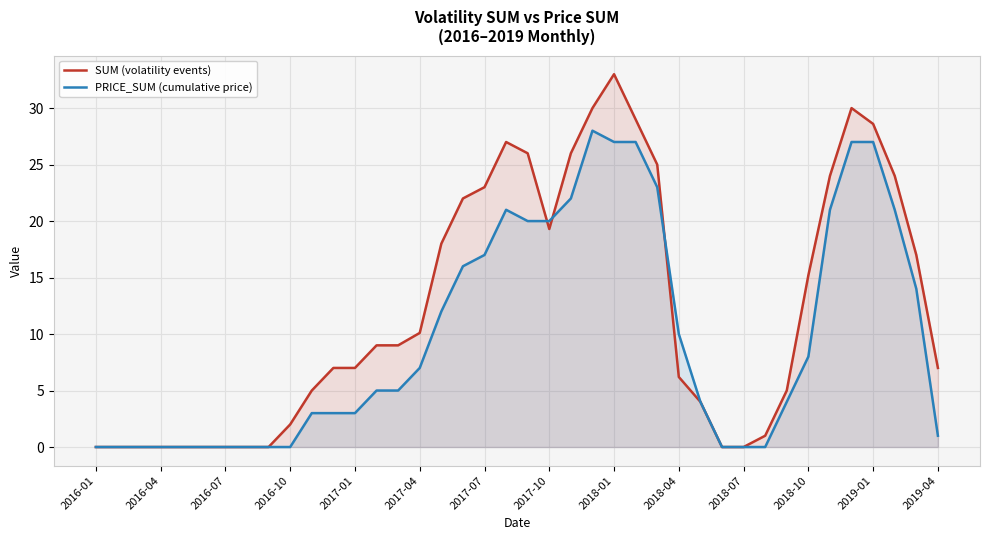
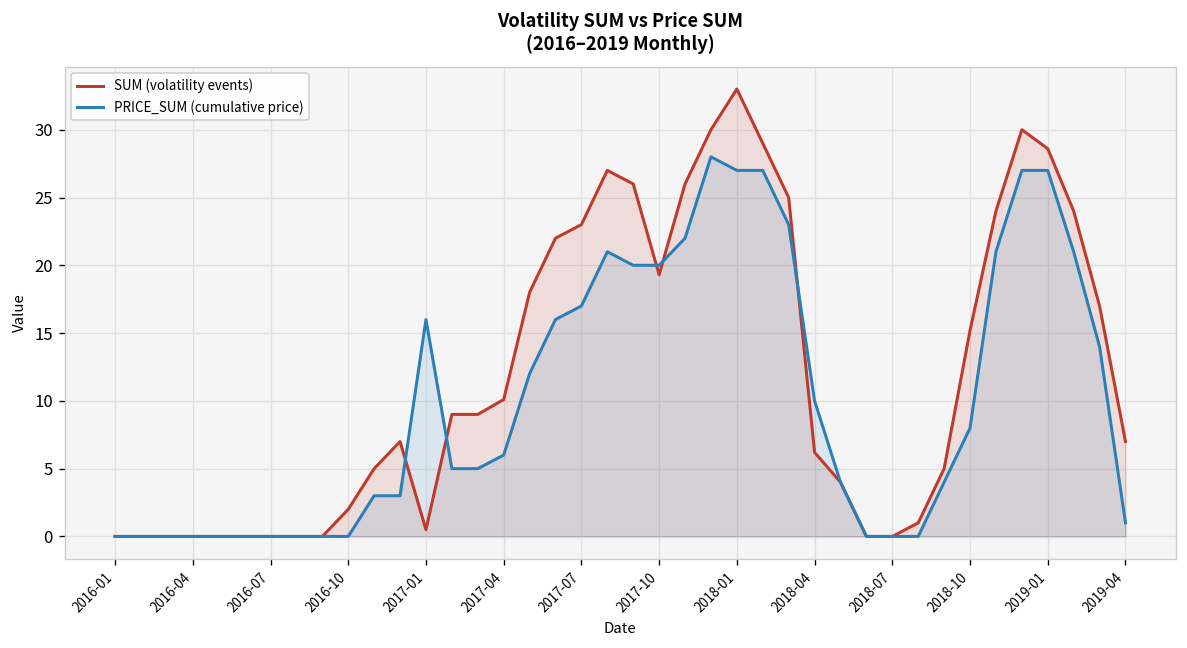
  {
    "SUM (volatility events)": {
      "2016-10": 2.0,
-     "2017-01": 7.0,
+     "2017-01": 0.5,
      "2017-04": 10.1,
      "2017-07": 23.0,
      "2017-10": 19.3,
      "2018-01": 33.0,
      "2018-04": 6.2,
      "2018-10": 15.2,
      "2019-01": 28.6,
      "2019-04": 7.0
    },
    "PRICE_SUM (cumulative price)": {
      "2016-10": 0,
-     "2017-01": 3,
-     "2017-04": 7,
+     "2017-01": 16,
+     "2017-04": 6,
      "2017-07": 17,
      "2017-10": 20,
      "2018-01": 27,
      "2018-04": 10,
      "2018-10": 8,
      "2019-01": 27,
      "2019-04": 1
    }
  }
